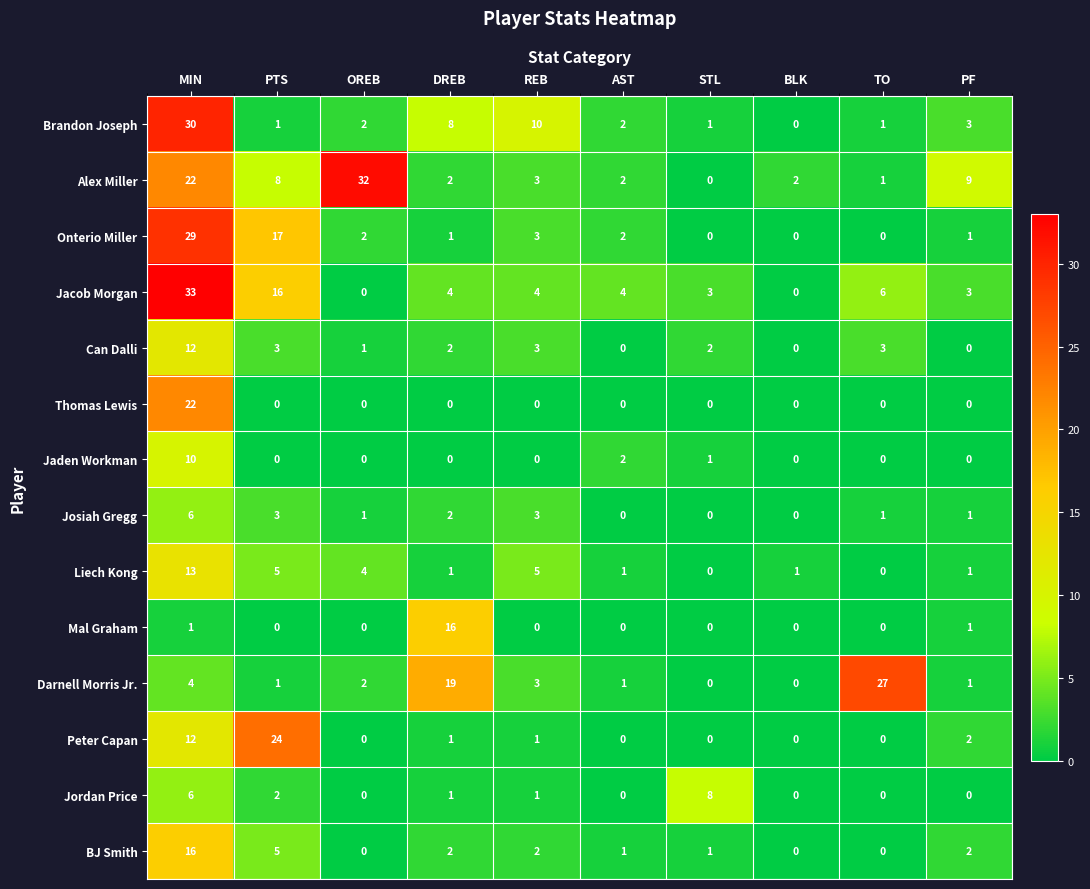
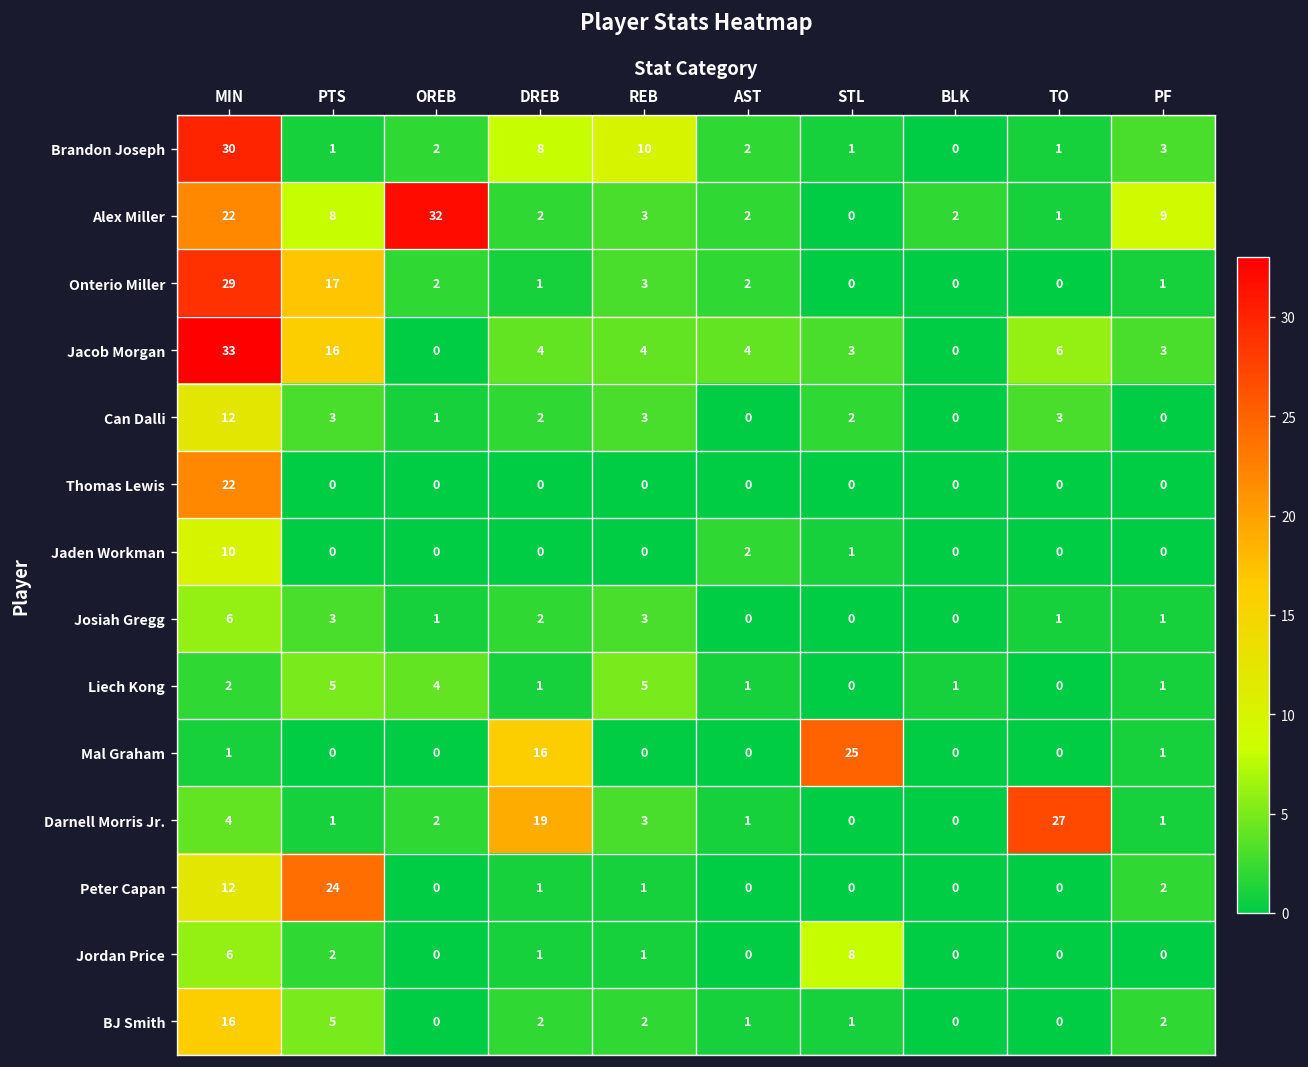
  {
    "Brandon Joseph": {
      "MIN": 30,
      "PTS": 1,
      "OREB": 2,
      "DREB": 8,
      "REB": 10,
      "AST": 2,
      "STL": 1,
      "BLK": 0,
      "TO": 1,
      "PF": 3
    },
    "Alex Miller": {
      "MIN": 22,
      "PTS": 8,
      "OREB": 32,
      "DREB": 2,
      "REB": 3,
      "AST": 2,
      "STL": 0,
      "BLK": 2,
      "TO": 1,
      "PF": 9
    },
    "Onterio Miller": {
      "MIN": 29,
      "PTS": 17,
      "OREB": 2,
      "DREB": 1,
      "REB": 3,
      "AST": 2,
      "STL": 0,
      "BLK": 0,
      "TO": 0,
      "PF": 1
    },
    "Jacob Morgan": {
      "MIN": 33,
      "PTS": 16,
      "OREB": 0,
      "DREB": 4,
      "REB": 4,
      "AST": 4,
      "STL": 3,
      "BLK": 0,
      "TO": 6,
      "PF": 3
    },
    "Can Dalli": {
      "MIN": 12,
      "PTS": 3,
      "OREB": 1,
      "DREB": 2,
      "REB": 3,
      "AST": 0,
      "STL": 2,
      "BLK": 0,
      "TO": 3,
      "PF": 0
    },
    "Thomas Lewis": {
      "MIN": 22,
      "PTS": 0,
      "OREB": 0,
      "DREB": 0,
      "REB": 0,
      "AST": 0,
      "STL": 0,
      "BLK": 0,
      "TO": 0,
      "PF": 0
    },
    "Jaden Workman": {
      "MIN": 10,
      "PTS": 0,
      "OREB": 0,
      "DREB": 0,
      "REB": 0,
      "AST": 2,
      "STL": 1,
      "BLK": 0,
      "TO": 0,
      "PF": 0
    },
    "Josiah Gregg": {
      "MIN": 6,
      "PTS": 3,
      "OREB": 1,
      "DREB": 2,
      "REB": 3,
      "AST": 0,
      "STL": 0,
      "BLK": 0,
      "TO": 1,
      "PF": 1
    },
    "Liech Kong": {
-     "MIN": 13,
+     "MIN": 2,
      "PTS": 5,
      "OREB": 4,
      "DREB": 1,
      "REB": 5,
      "AST": 1,
      "STL": 0,
      "BLK": 1,
      "TO": 0,
      "PF": 1
    },
    "Mal Graham": {
      "MIN": 1,
      "PTS": 0,
      "OREB": 0,
      "DREB": 16,
      "REB": 0,
      "AST": 0,
-     "STL": 0,
+     "STL": 25,
      "BLK": 0,
      "TO": 0,
      "PF": 1
    },
    "Darnell Morris Jr.": {
      "MIN": 4,
      "PTS": 1,
      "OREB": 2,
      "DREB": 19,
      "REB": 3,
      "AST": 1,
      "STL": 0,
      "BLK": 0,
      "TO": 27,
      "PF": 1
    },
    "Peter Capan": {
      "MIN": 12,
      "PTS": 24,
      "OREB": 0,
      "DREB": 1,
      "REB": 1,
      "AST": 0,
      "STL": 0,
      "BLK": 0,
      "TO": 0,
      "PF": 2
    },
    "Jordan Price": {
      "MIN": 6,
      "PTS": 2,
      "OREB": 0,
      "DREB": 1,
      "REB": 1,
      "AST": 0,
      "STL": 8,
      "BLK": 0,
      "TO": 0,
      "PF": 0
    },
    "BJ Smith": {
      "MIN": 16,
      "PTS": 5,
      "OREB": 0,
      "DREB": 2,
      "REB": 2,
      "AST": 1,
      "STL": 1,
      "BLK": 0,
      "TO": 0,
      "PF": 2
    }
  }
